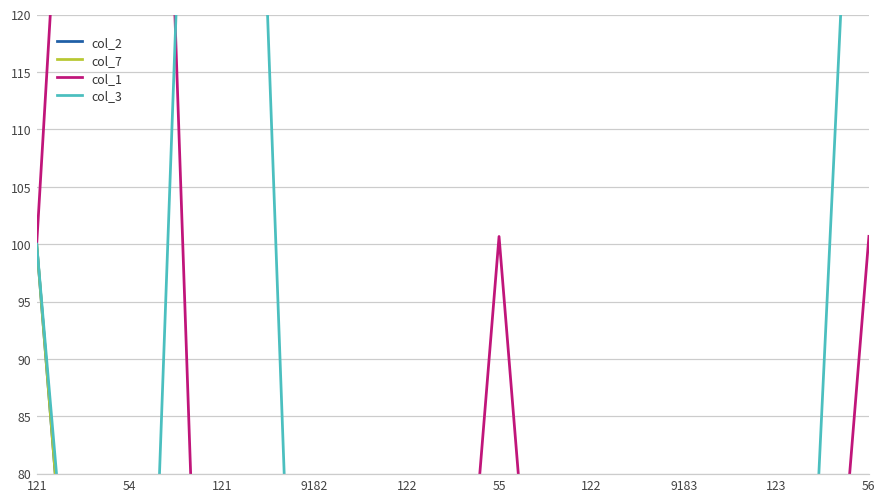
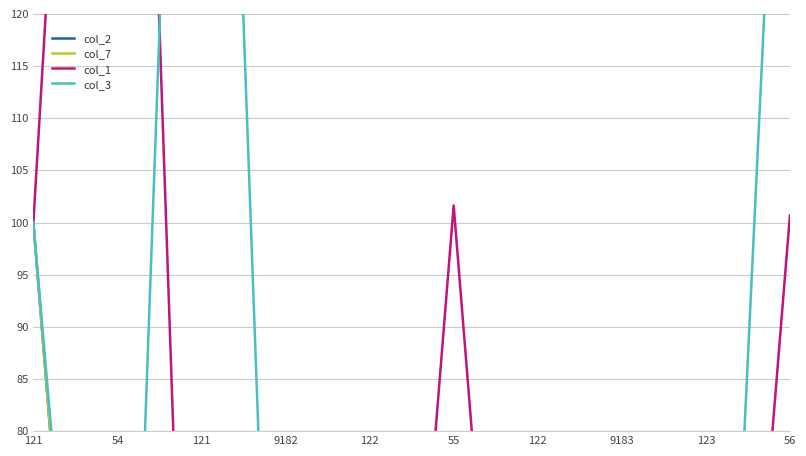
  {
    "col_1": {
-     "55": 100.7,
+     "55": 101.6,
      "56": 100.7
    }
  }
